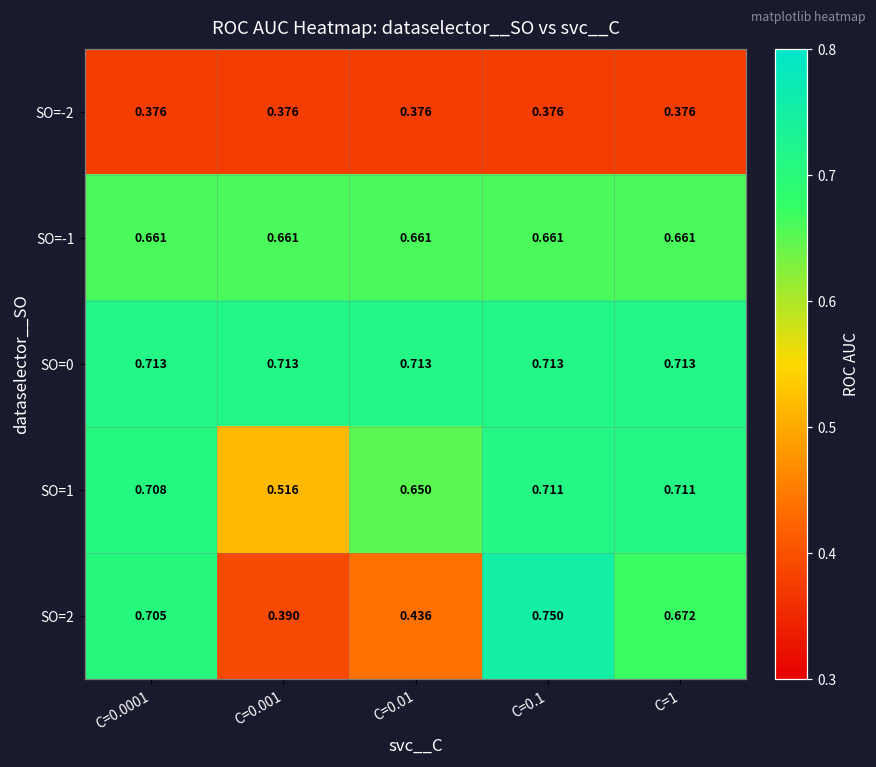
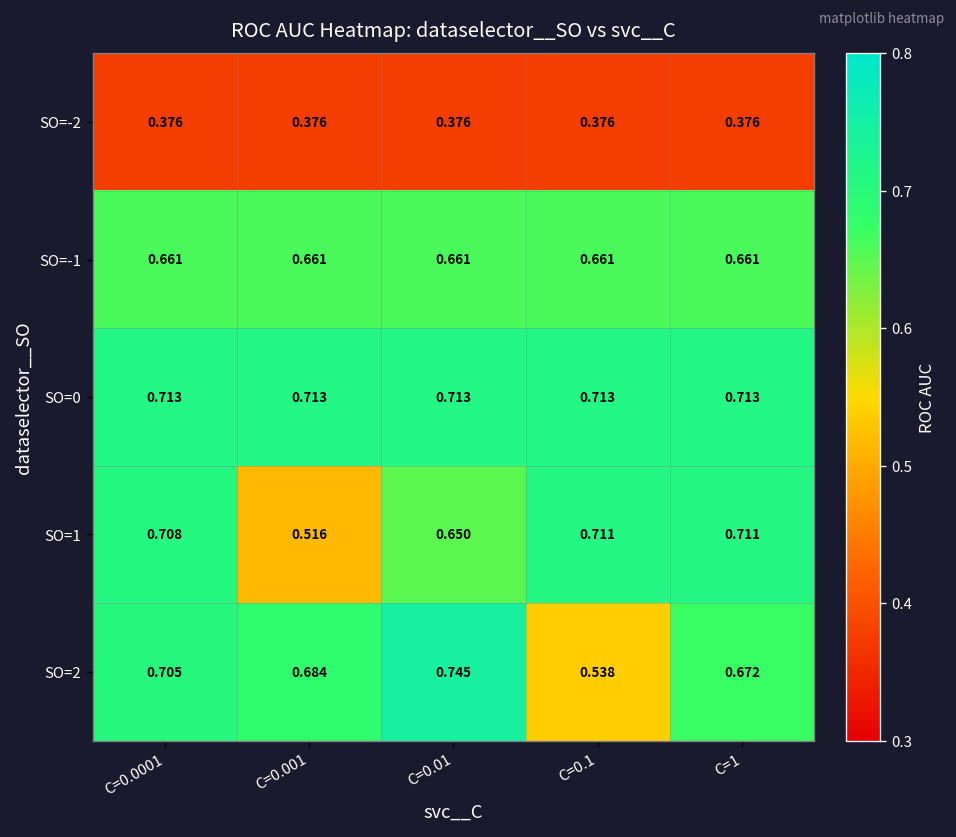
  {
    "SO=-2": {
      "C=0.0001": 0.376,
      "C=0.001": 0.376,
      "C=0.01": 0.376,
      "C=0.1": 0.376,
      "C=1": 0.376
    },
    "SO=-1": {
      "C=0.0001": 0.661,
      "C=0.001": 0.661,
      "C=0.01": 0.661,
      "C=0.1": 0.661,
      "C=1": 0.661
    },
    "SO=0": {
      "C=0.0001": 0.713,
      "C=0.001": 0.713,
      "C=0.01": 0.713,
      "C=0.1": 0.713,
      "C=1": 0.713
    },
    "SO=1": {
      "C=0.0001": 0.708,
      "C=0.001": 0.516,
      "C=0.01": 0.650,
      "C=0.1": 0.711,
      "C=1": 0.711
    },
    "SO=2": {
      "C=0.0001": 0.705,
-     "C=0.001": 0.390,
-     "C=0.01": 0.436,
-     "C=0.1": 0.750,
+     "C=0.001": 0.684,
+     "C=0.01": 0.745,
+     "C=0.1": 0.538,
      "C=1": 0.672
    }
  }
